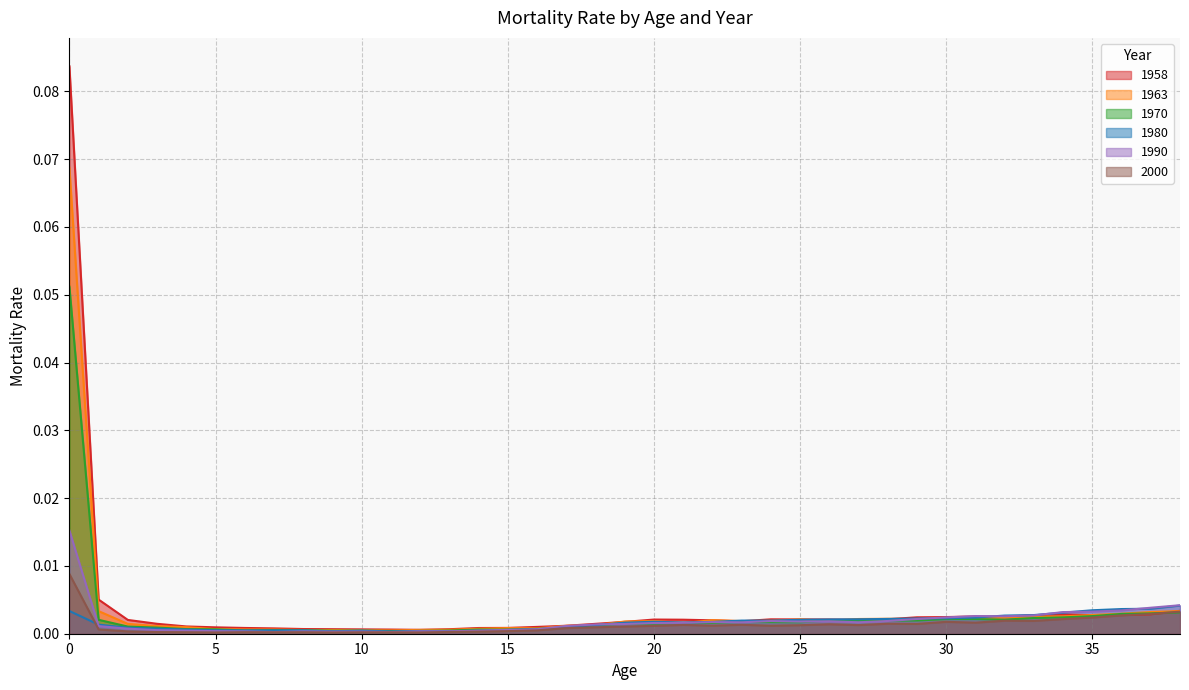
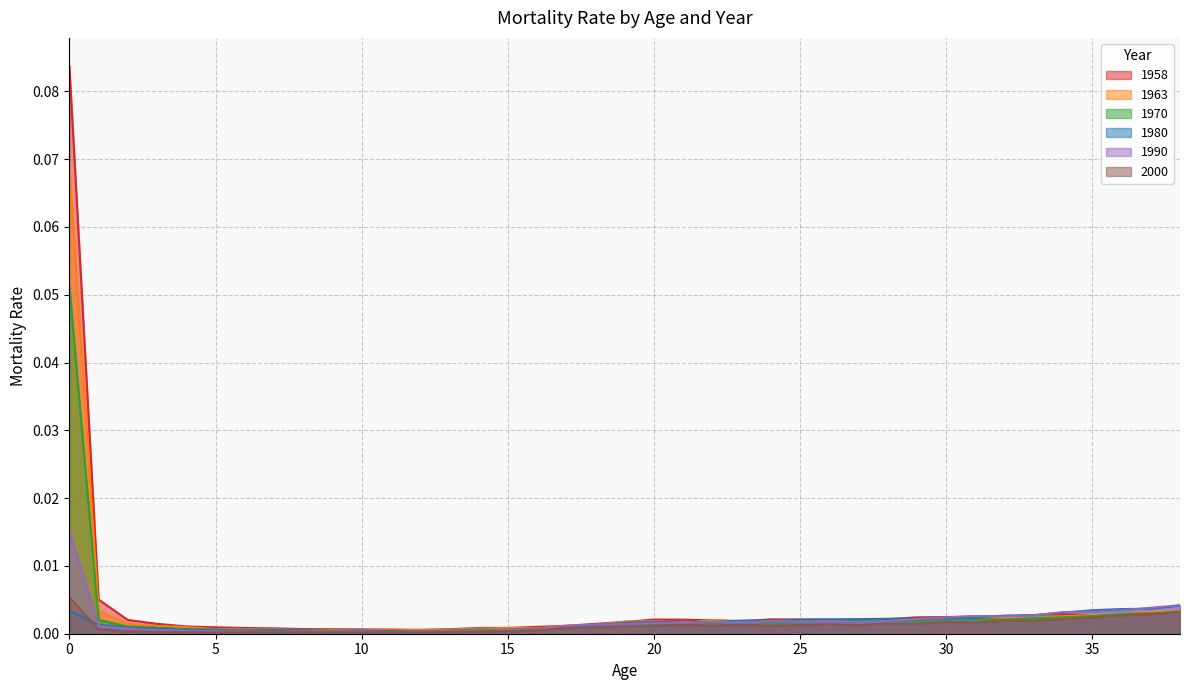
  {
    "1958": {
      "0": 0.084
    },
    "1963": {
      "0": 0.069
    },
    "1970": {
      "0": 0.051
    },
    "1980": {
      "0": 0.003
    },
    "1990": {
      "0": 0.015
    },
    "2000": {
-     "0": 0.009,
+     "0": 0.005,
      "25": 0.001,
      "30": 0.002
    }
  }
